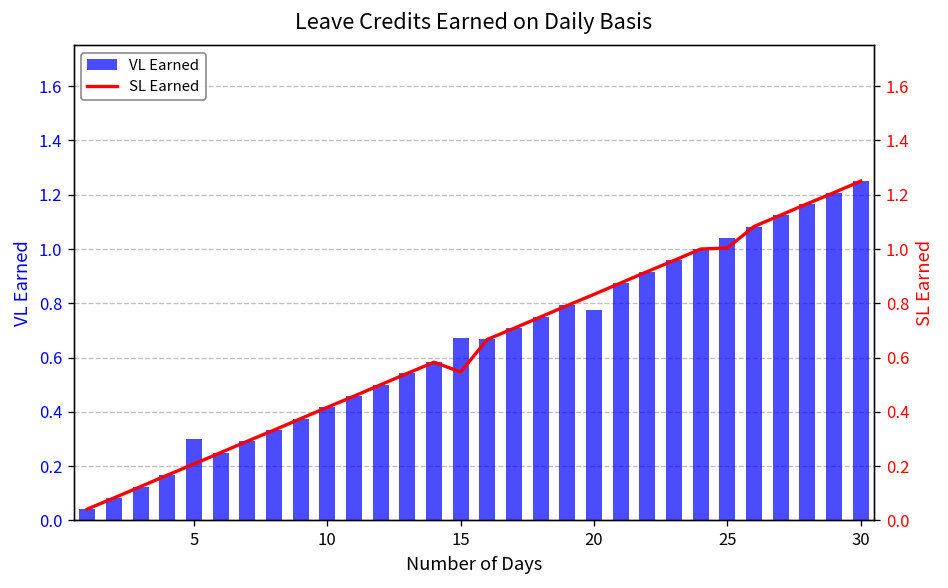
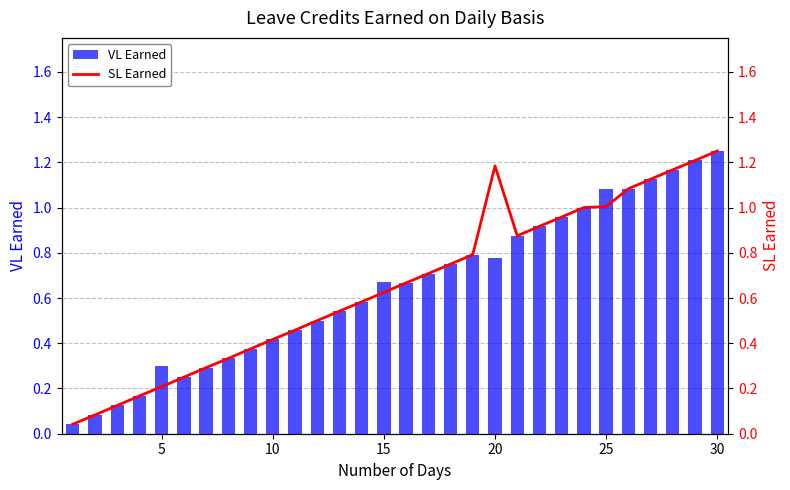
  {
    "VL Earned": {
      "5": 0.30,
      "10": 0.42,
      "15": 0.67,
      "20": 0.78,
-     "25": 1.04,
+     "25": 1.08,
      "30": 1.25
    },
    "SL Earned": {
      "5": 0.21,
      "10": 0.42,
-     "15": 0.55,
-     "20": 0.83,
+     "15": 0.63,
+     "20": 1.18,
      "25": 1.00,
      "30": 1.25
    }
  }
